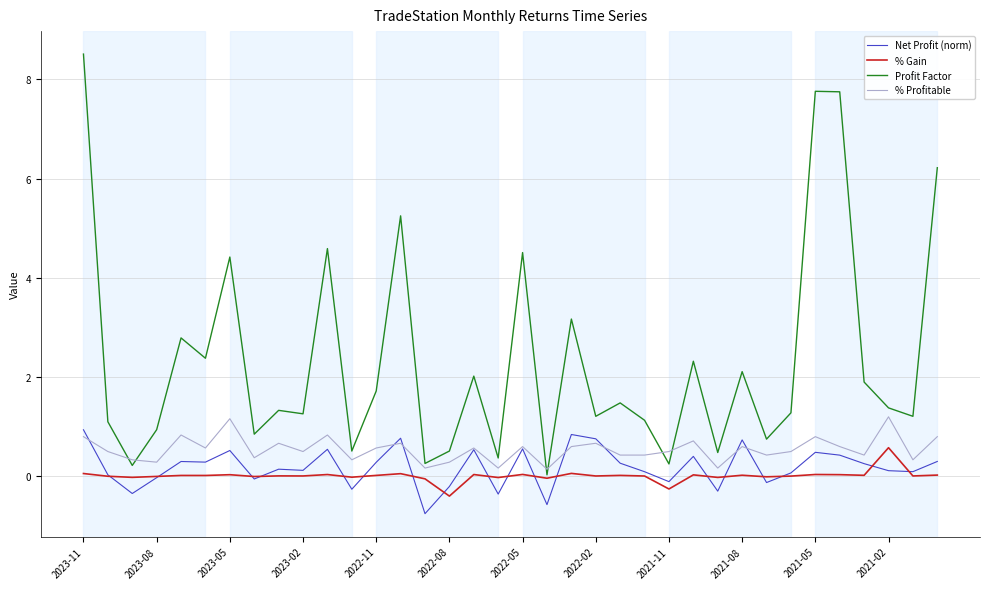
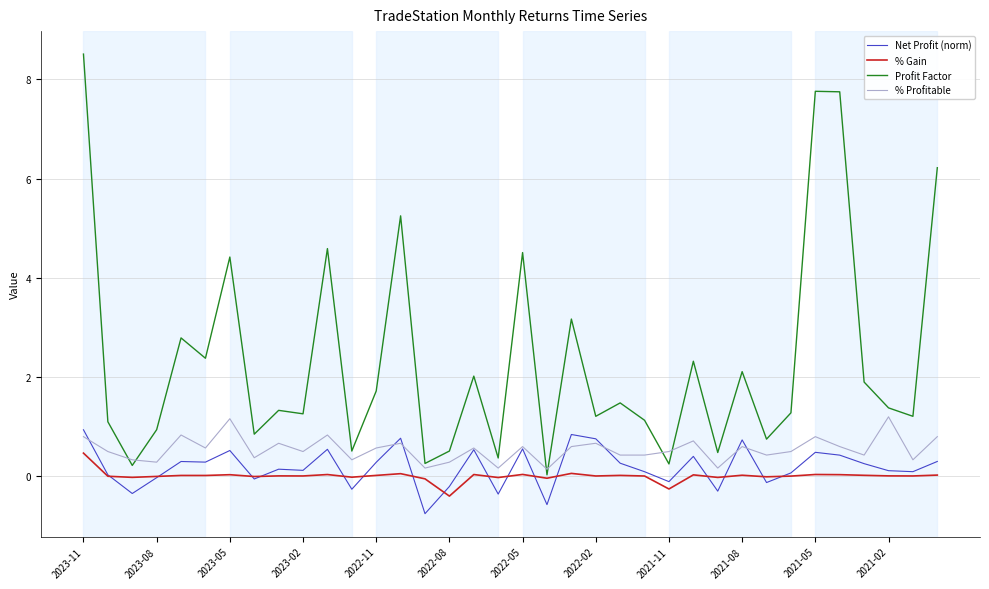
  {
    "Net Profit (norm)": {
      "2023-11": 0.9,
      "2023-05": 0.5,
      "2023-02": 0.1,
      "2022-11": 0.3,
      "2022-08": -0.2,
      "2022-02": 0.8,
      "2021-11": -0.1,
      "2021-08": 0.7,
      "2021-05": 0.5,
      "2021-02": 0.1
    },
    "% Gain": {
-     "2023-11": 0.1,
+     "2023-11": 0.5,
      "2023-05": 0.0,
      "2023-02": 0.0,
      "2022-11": 0.0,
      "2022-08": -0.4,
      "2022-05": 0.0,
      "2022-02": 0.0,
      "2021-11": -0.3,
      "2021-08": 0.0,
      "2021-05": 0.0,
-     "2021-02": 0.6
+     "2021-02": 0.0
    },
    "Profit Factor": {
      "2023-11": 8.5,
      "2023-08": 0.9,
      "2023-05": 4.4,
      "2023-02": 1.3,
      "2022-11": 1.7,
      "2022-08": 0.5,
      "2022-05": 4.5,
      "2022-02": 1.2,
      "2021-11": 0.3,
      "2021-08": 2.1,
      "2021-05": 7.8,
      "2021-02": 1.4
    },
    "% Profitable": {
      "2023-11": 0.8,
      "2023-08": 0.3,
      "2023-05": 1.2,
      "2023-02": 0.5,
      "2022-11": 0.6,
      "2022-08": 0.3,
      "2022-02": 0.7,
      "2021-11": 0.5,
      "2021-08": 0.6,
      "2021-05": 0.8,
      "2021-02": 1.2
    }
  }
